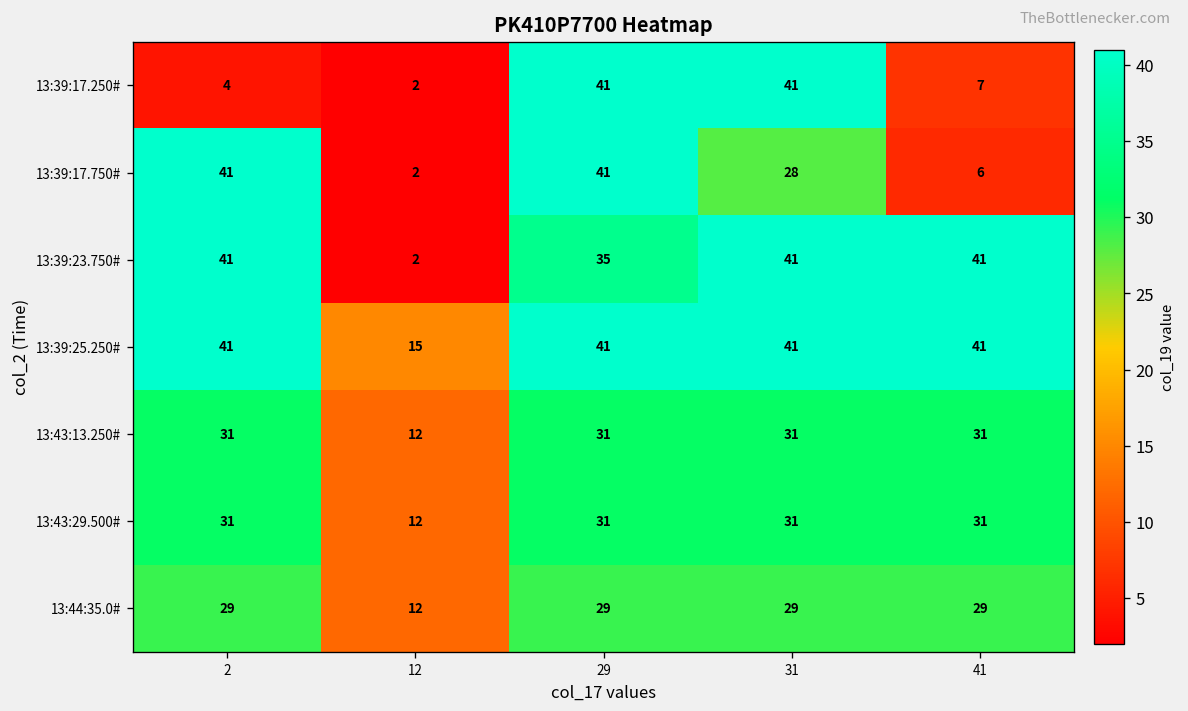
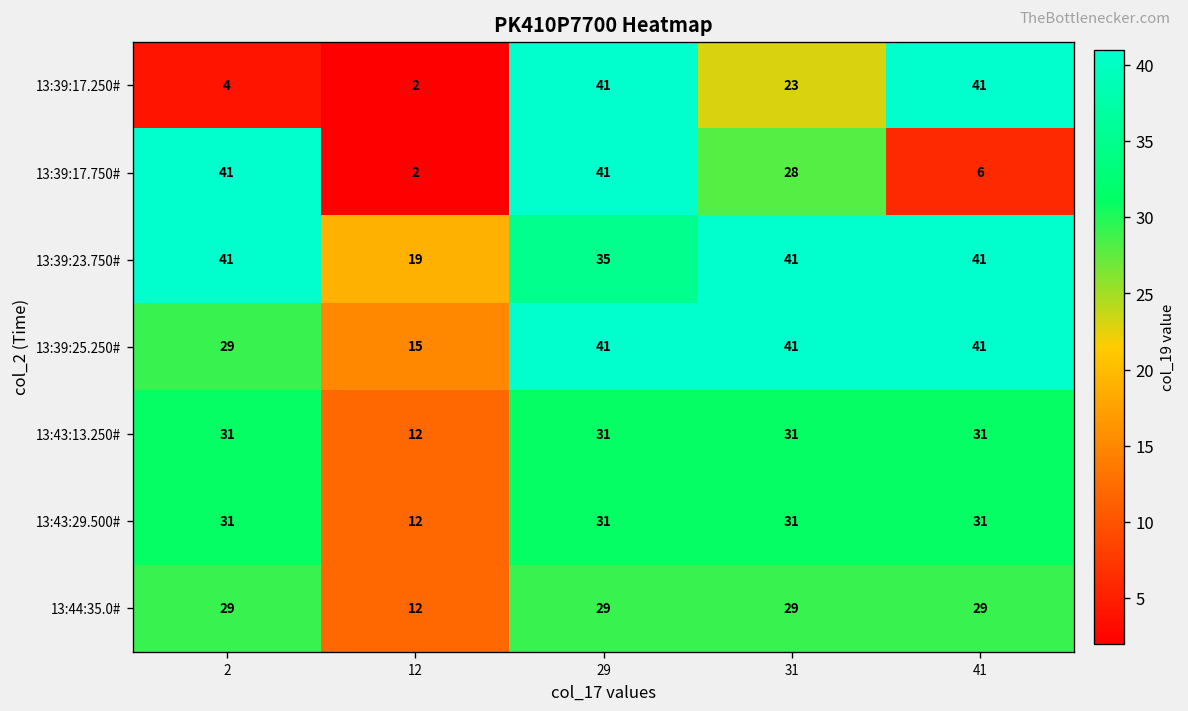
  {
    "13:39:17.250#": {
      "2": 4,
      "12": 2,
      "29": 41,
-     "31": 41,
-     "41": 7
+     "31": 23,
+     "41": 41
    },
    "13:39:17.750#": {
      "2": 41,
      "12": 2,
      "29": 41,
      "31": 28,
      "41": 6
    },
    "13:39:23.750#": {
      "2": 41,
-     "12": 2,
+     "12": 19,
      "29": 35,
      "31": 41,
      "41": 41
    },
    "13:39:25.250#": {
-     "2": 41,
+     "2": 29,
      "12": 15,
      "29": 41,
      "31": 41,
      "41": 41
    },
    "13:43:13.250#": {
      "2": 31,
      "12": 12,
      "29": 31,
      "31": 31,
      "41": 31
    },
    "13:43:29.500#": {
      "2": 31,
      "12": 12,
      "29": 31,
      "31": 31,
      "41": 31
    },
    "13:44:35.0#": {
      "2": 29,
      "12": 12,
      "29": 29,
      "31": 29,
      "41": 29
    }
  }
